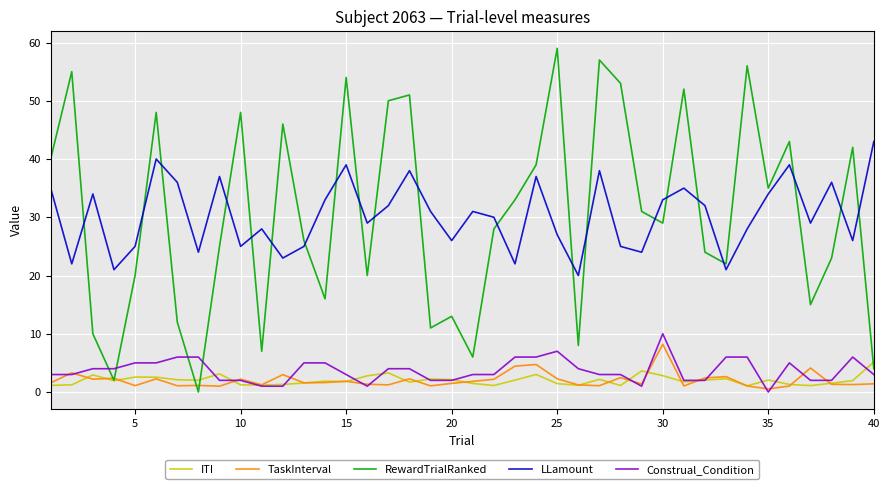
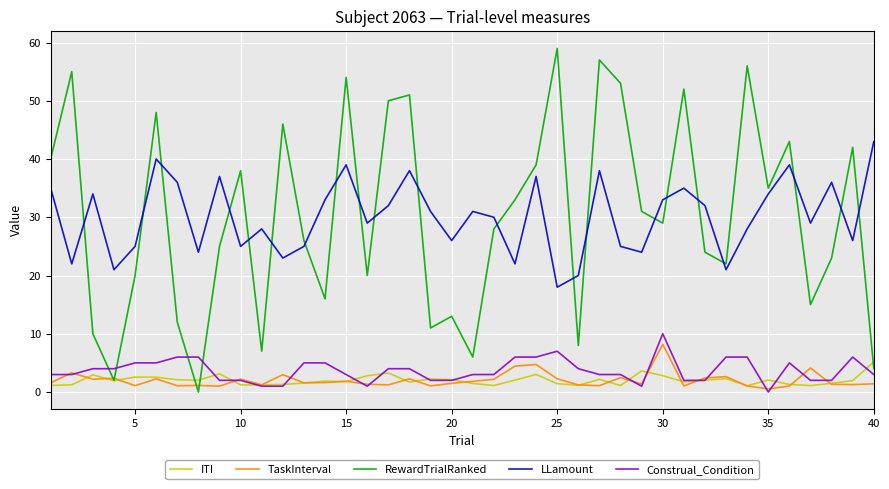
  {
    "ITI": {
      "5": 3,
      "10": 1,
      "25": 1,
      "30": 3,
      "35": 2,
      "40": 5
    },
    "TaskInterval": {
      "5": 1,
      "20": 1,
      "25": 2,
      "30": 8,
      "35": 1,
      "40": 1
    },
    "RewardTrialRanked": {
      "5": 20,
-     "10": 48,
+     "10": 38,
      "15": 54,
      "20": 13,
      "25": 59,
      "30": 29,
      "35": 35,
      "40": 4
    },
    "LLamount": {
      "5": 25,
      "10": 25,
      "15": 39,
      "20": 26,
-     "25": 27,
+     "25": 18,
      "30": 33,
      "35": 34,
      "40": 43
    },
    "Construal_Condition": {
      "5": 5,
      "15": 3,
      "25": 7,
      "30": 10,
      "35": 0,
      "40": 3
    }
  }
